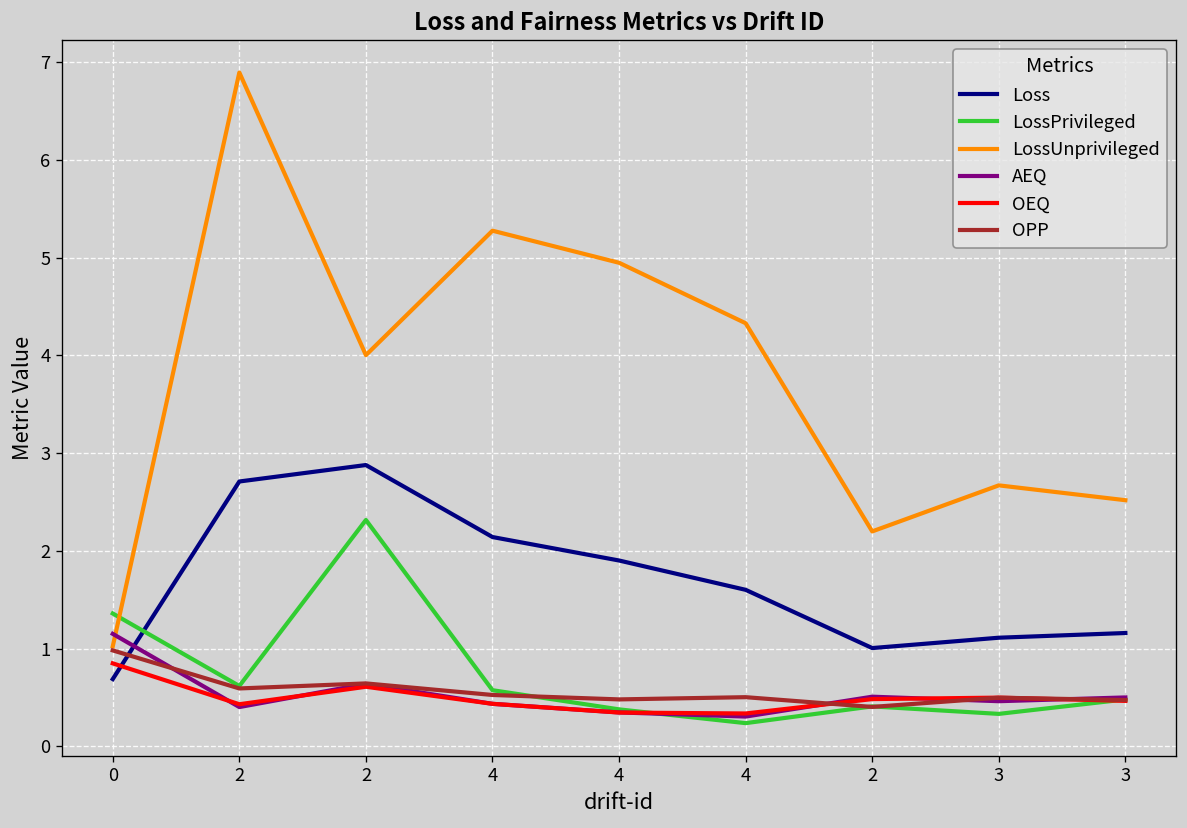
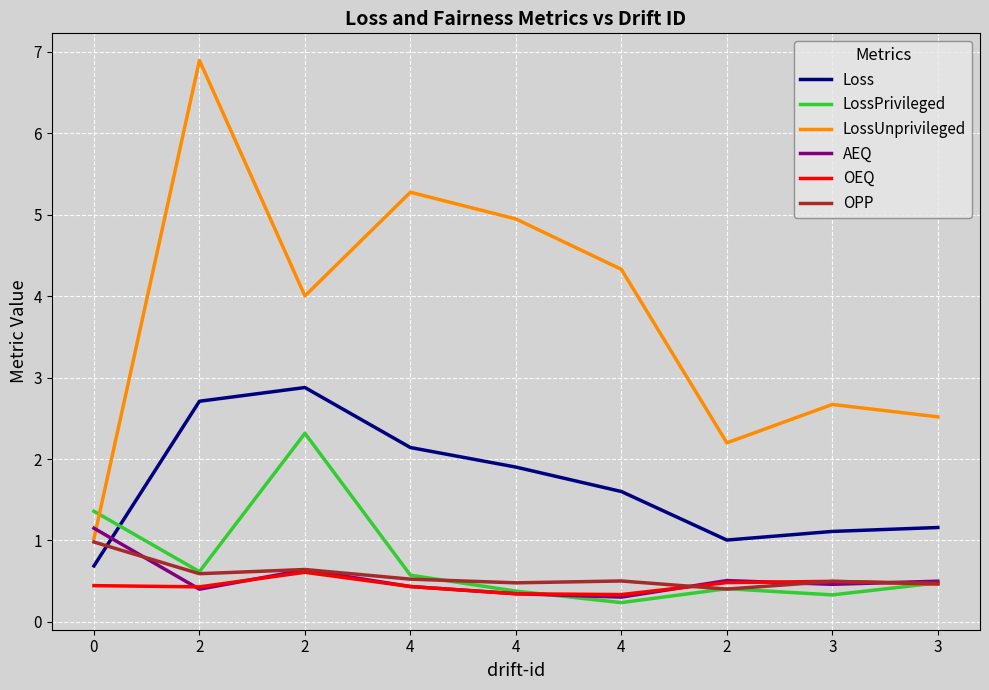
  {
    "Loss": {
      "0": 0.7
    },
    "LossPrivileged": {
      "0": 1.4
    },
    "LossUnprivileged": {
      "0": 1.0
    },
    "AEQ": {
      "0": 1.2
    },
    "OEQ": {
-     "0": 0.8
+     "0": 0.4
    },
    "OPP": {
      "0": 1.0
    }
  }
